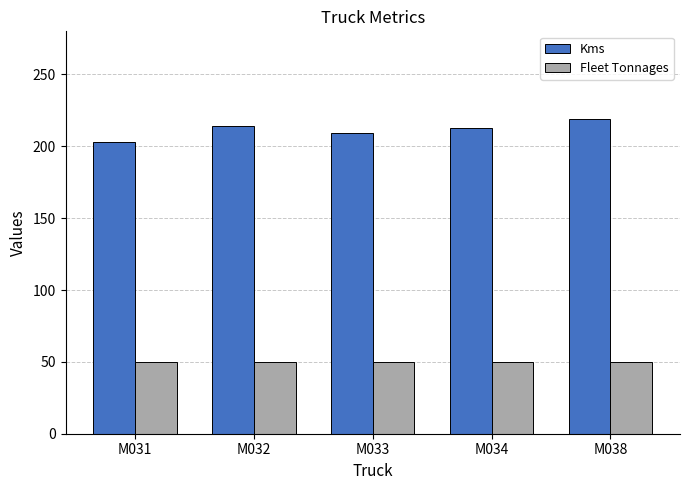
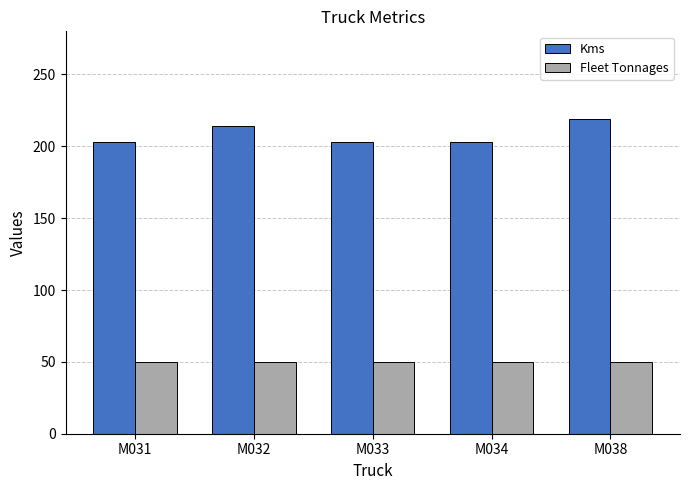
  {
    "Kms": {
      "M031": 203,
      "M032": 214,
-     "M033": 209,
-     "M034": 213,
+     "M033": 203,
+     "M034": 203,
      "M038": 219
    },
    "Fleet Tonnages": {
      "M031": 50,
      "M032": 50,
      "M033": 50,
      "M034": 50,
      "M038": 50
    }
  }
